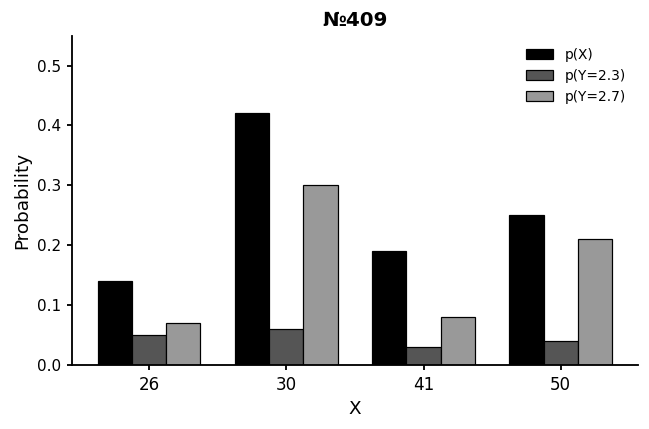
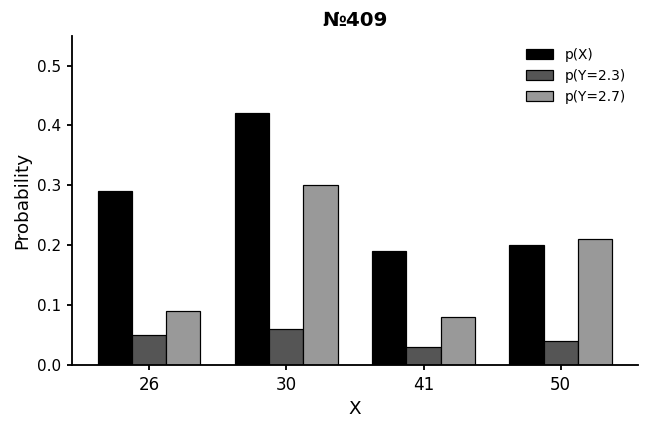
  {
    "p(X)": {
-     "26": 0.14,
+     "26": 0.29,
      "30": 0.42,
      "41": 0.19,
-     "50": 0.25
+     "50": 0.20
    },
    "p(Y=2.3)": {
      "26": 0.05,
      "30": 0.06,
      "41": 0.03,
      "50": 0.04
    },
    "p(Y=2.7)": {
-     "26": 0.07,
+     "26": 0.09,
      "30": 0.30,
      "41": 0.08,
      "50": 0.21
    }
  }
